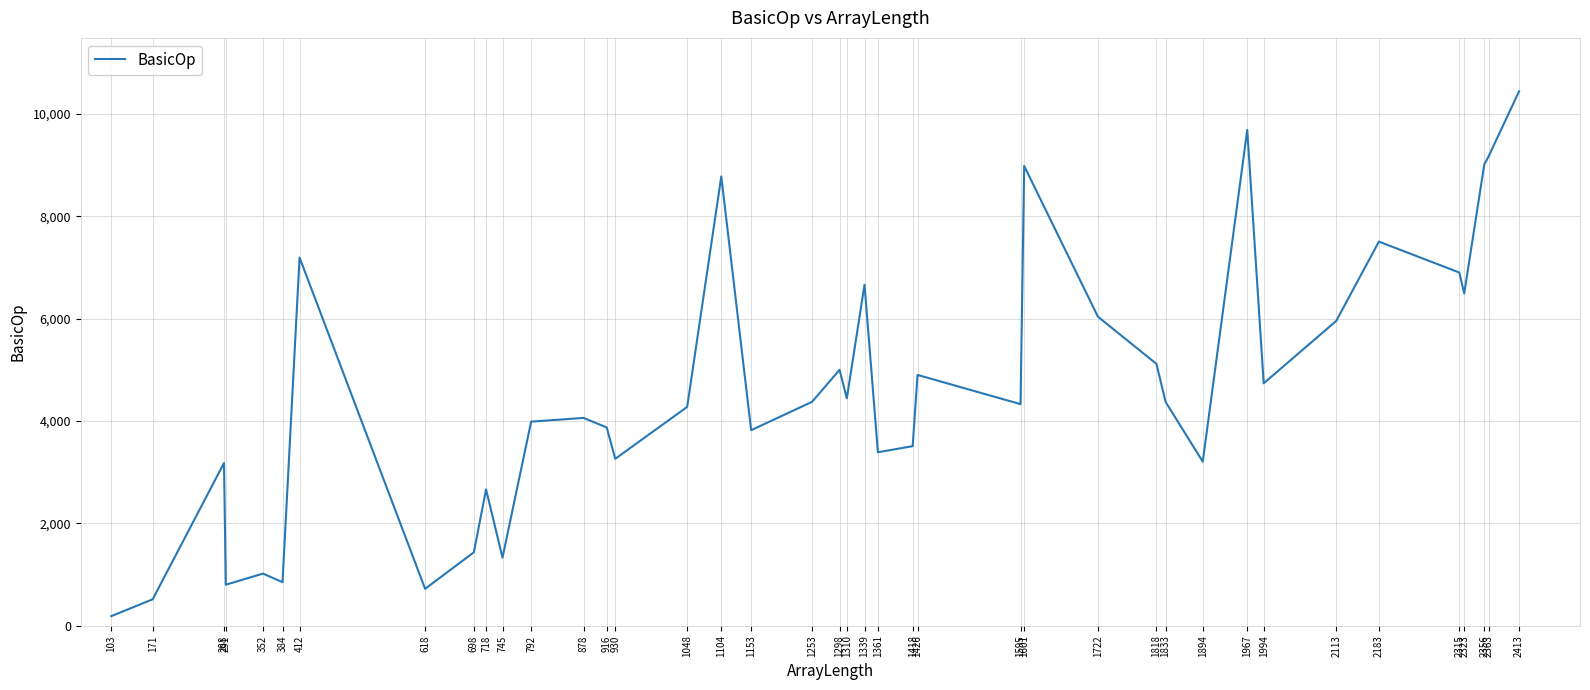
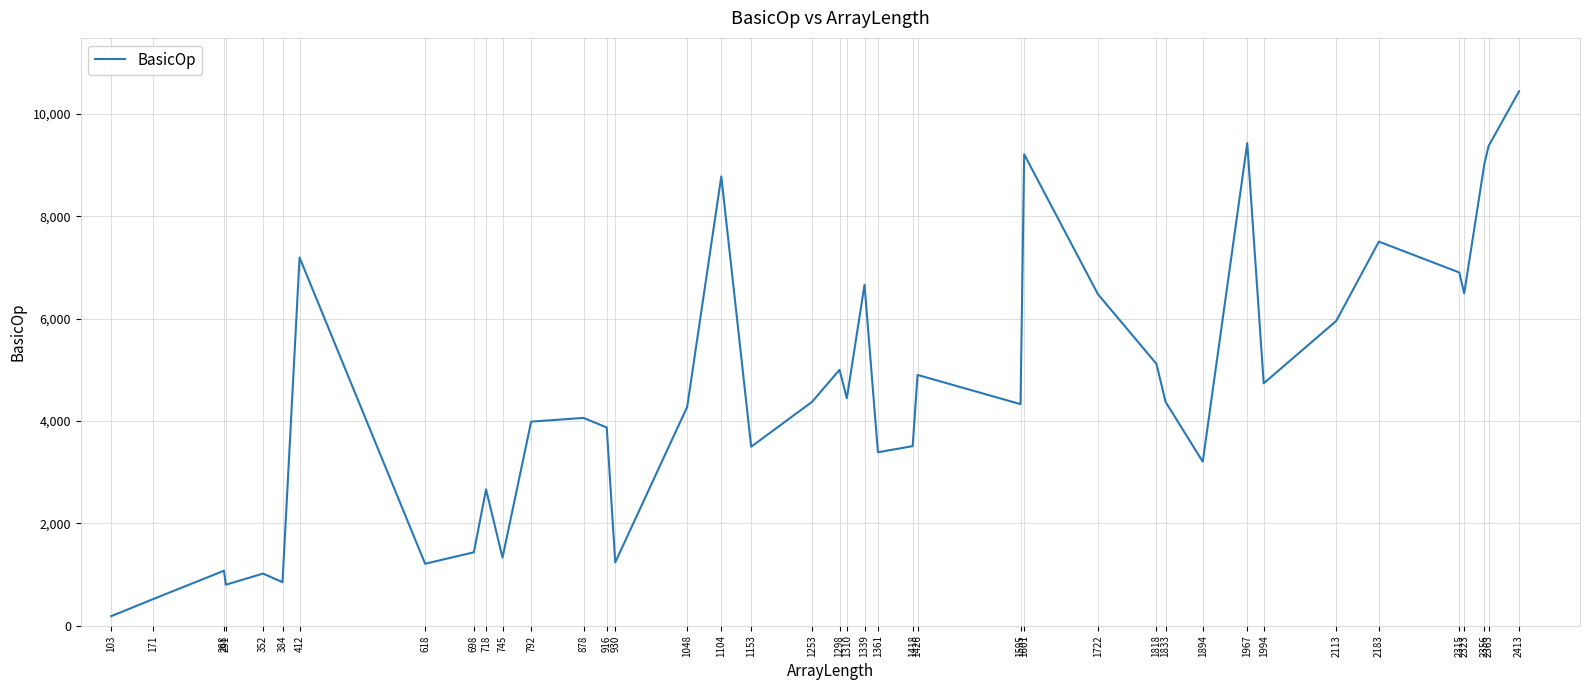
  {
    "103": "200",
    "171": "500",
-   "288": "3,200",
+   "288": "1,100",
    "291": "800",
    "352": "1,000",
    "384": "900",
    "412": "7,200",
-   "618": "700",
+   "618": "1,200",
    "698": "1,400",
    "718": "2,700",
    "745": "1,300",
    "792": "4,000",
    "878": "4,100",
    "916": "3,900",
-   "930": "3,300",
+   "930": "1,200",
    "1048": "4,300",
    "1104": "8,800",
-   "1153": "3,800",
+   "1153": "3,500",
    "1253": "4,400",
    "1298": "5,000",
    "1310": "4,400",
    "1339": "6,700",
    "1361": "3,400",
    "1418": "3,500",
    "1426": "4,900",
    "1595": "4,300",
-   "1601": "9,000",
-   "1722": "6,000",
+   "1601": "9,200",
+   "1722": "6,500",
    "1818": "5,100",
    "1833": "4,400",
    "1894": "3,200",
-   "1967": "9,700",
+   "1967": "9,400",
    "1994": "4,700",
    "2113": "6,000",
    "2183": "7,500",
    "2315": "6,900",
    "2323": "6,500",
    "2356": "9,000",
-   "2363": "9,200",
+   "2363": "9,400",
    "2413": "10,400"
  }
